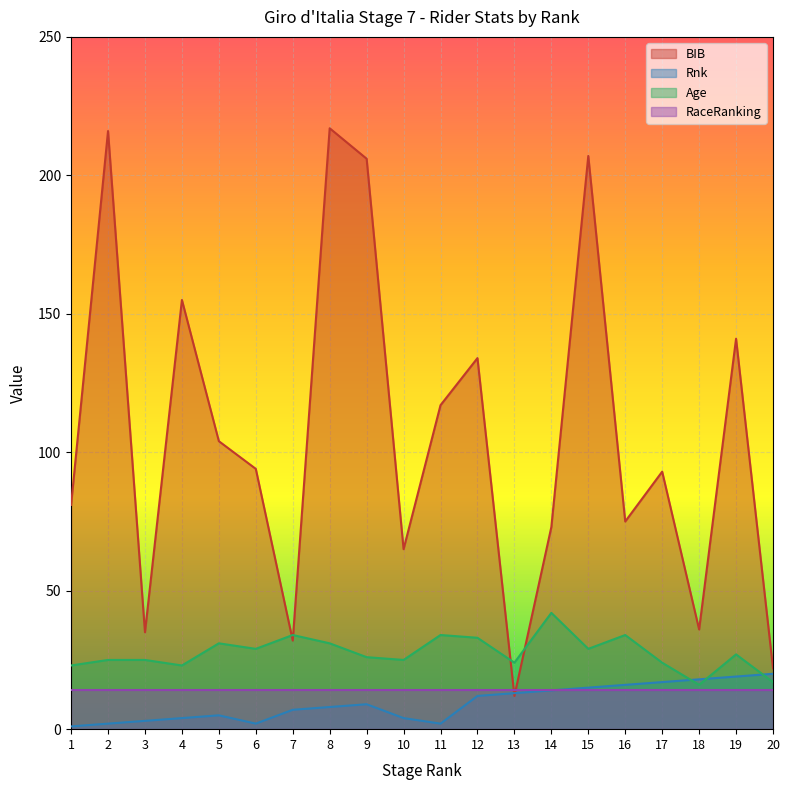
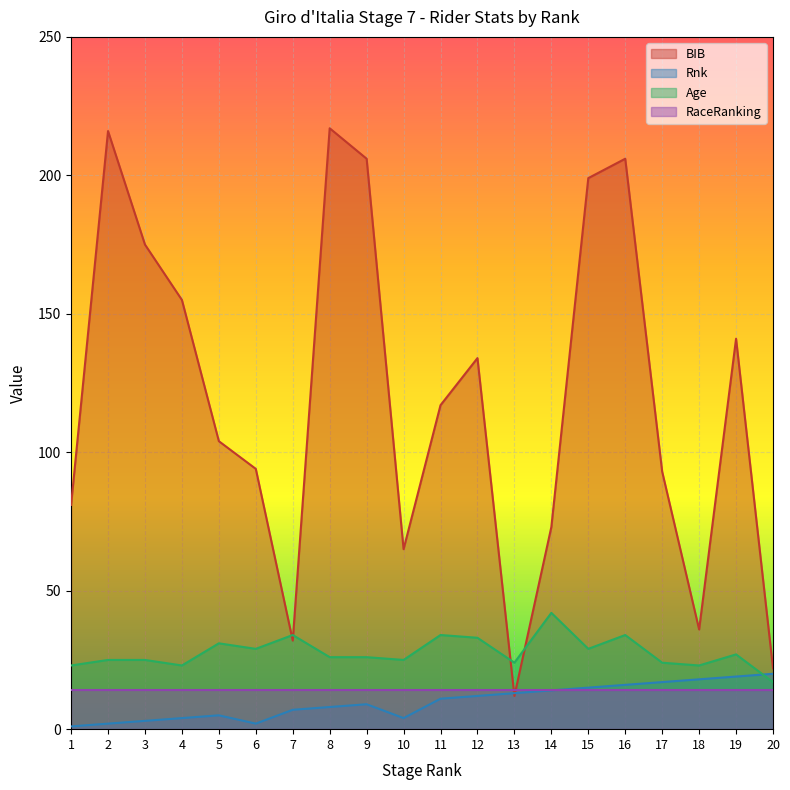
  {
    "BIB": {
      "1": 81,
      "2": 216,
-     "3": 35,
+     "3": 175,
      "4": 155,
      "5": 104,
      "6": 94,
      "7": 32,
      "8": 217,
      "9": 206,
      "10": 65,
      "11": 117,
      "12": 134,
      "13": 12,
      "14": 73,
-     "15": 207,
-     "16": 75,
+     "15": 199,
+     "16": 206,
      "17": 93,
      "18": 36,
      "19": 141,
      "20": 22
    },
    "Rnk": {
      "1": 1,
      "2": 2,
      "3": 3,
      "4": 4,
      "5": 5,
      "6": 2,
      "7": 7,
      "8": 8,
      "9": 9,
      "10": 4,
-     "11": 2,
+     "11": 11,
      "12": 12,
      "13": 13,
      "15": 15,
      "16": 16,
      "17": 17,
      "18": 18,
      "19": 19,
      "20": 20
    },
    "Age": {
      "1": 23,
      "2": 25,
      "3": 25,
      "4": 23,
      "5": 31,
      "6": 29,
      "7": 34,
-     "8": 31,
+     "8": 26,
      "9": 26,
      "10": 25,
      "11": 34,
      "12": 33,
      "13": 24,
      "14": 42,
      "15": 29,
      "16": 34,
      "17": 24,
-     "18": 16,
+     "18": 23,
      "19": 27,
      "20": 17
    },
    "RaceRanking": {
      "1": 14,
      "2": 14,
      "3": 14,
      "4": 14,
      "5": 14,
      "6": 14,
      "7": 14,
      "8": 14,
      "9": 14,
      "10": 14,
      "11": 14,
      "12": 14,
      "13": 14,
      "15": 14,
      "16": 14,
      "17": 14,
      "18": 14,
      "19": 14,
      "20": 14
    }
  }
